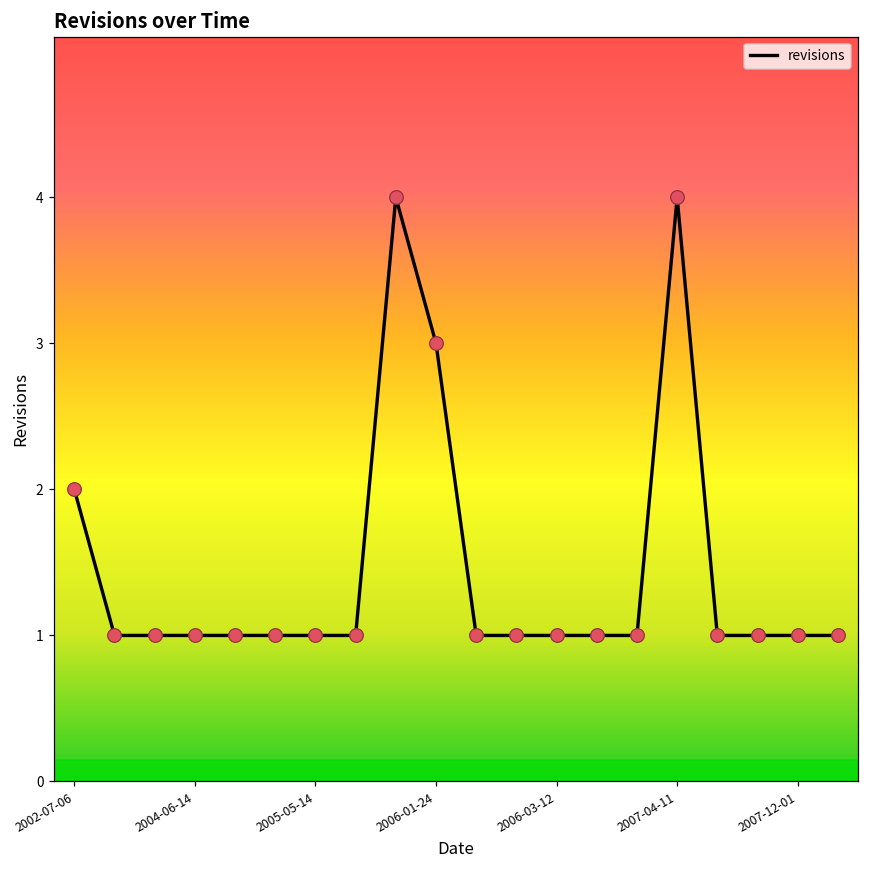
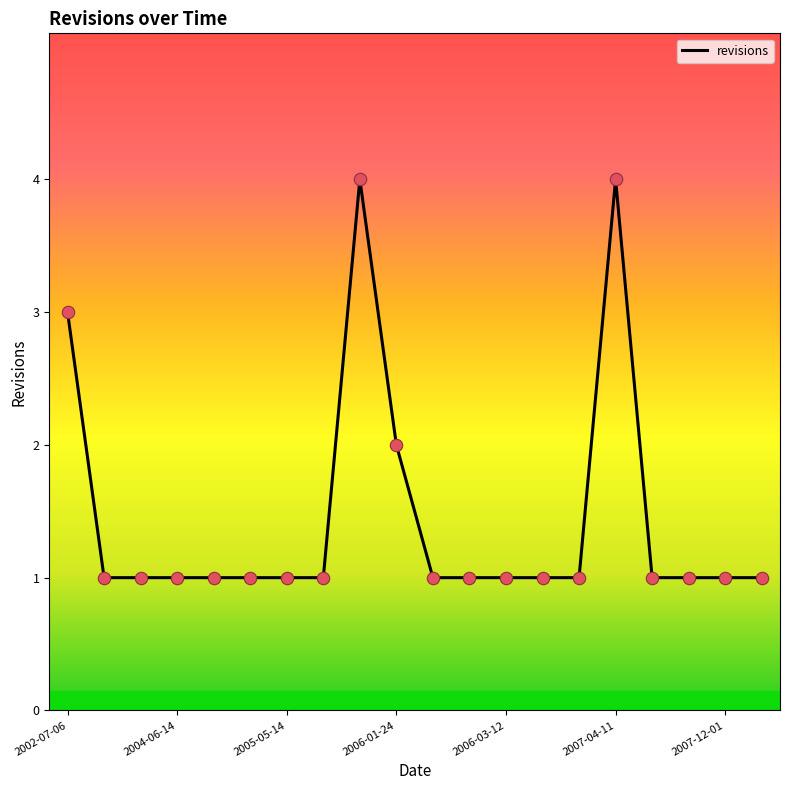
  {
-   "2002-07-06": 2,
+   "2002-07-06": 3,
    "2004-06-14": 1,
    "2005-05-14": 1,
-   "2006-01-24": 3,
+   "2006-01-24": 2,
    "2006-03-12": 1,
    "2007-04-11": 4,
    "2007-12-01": 1
  }
